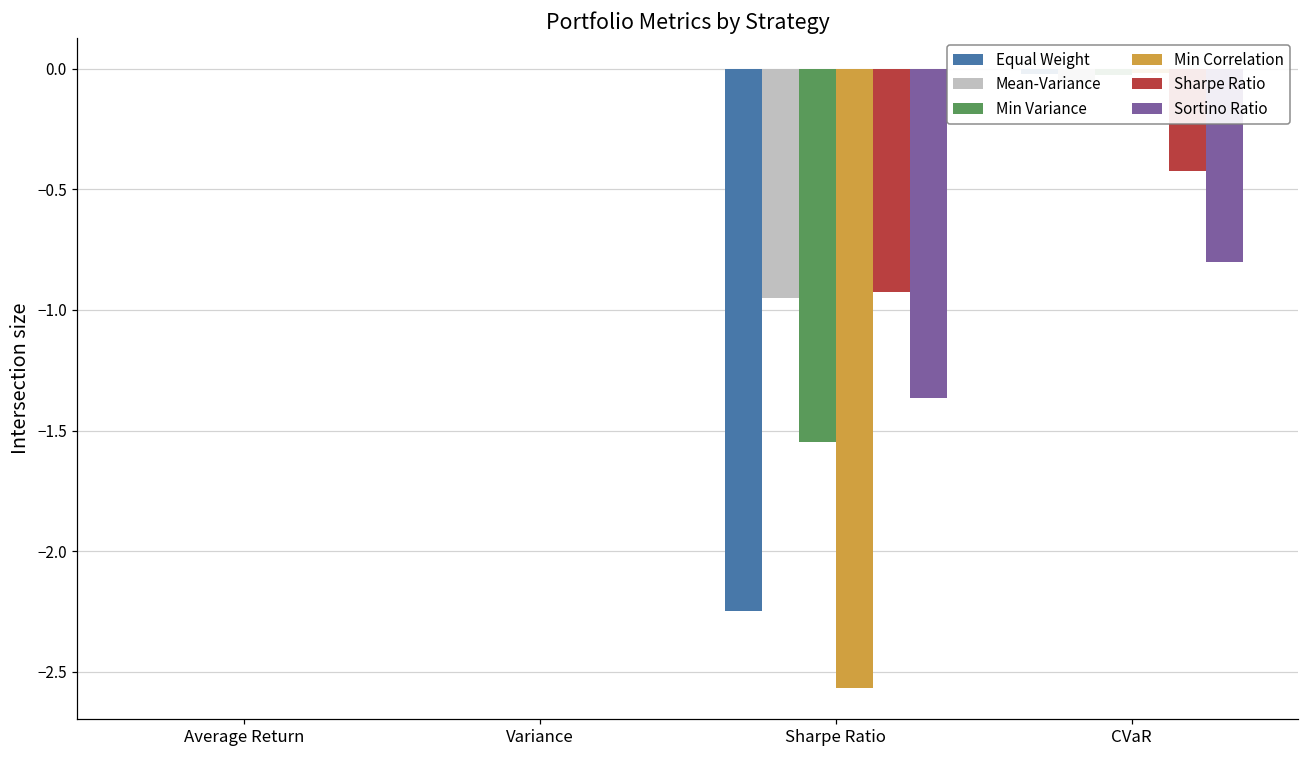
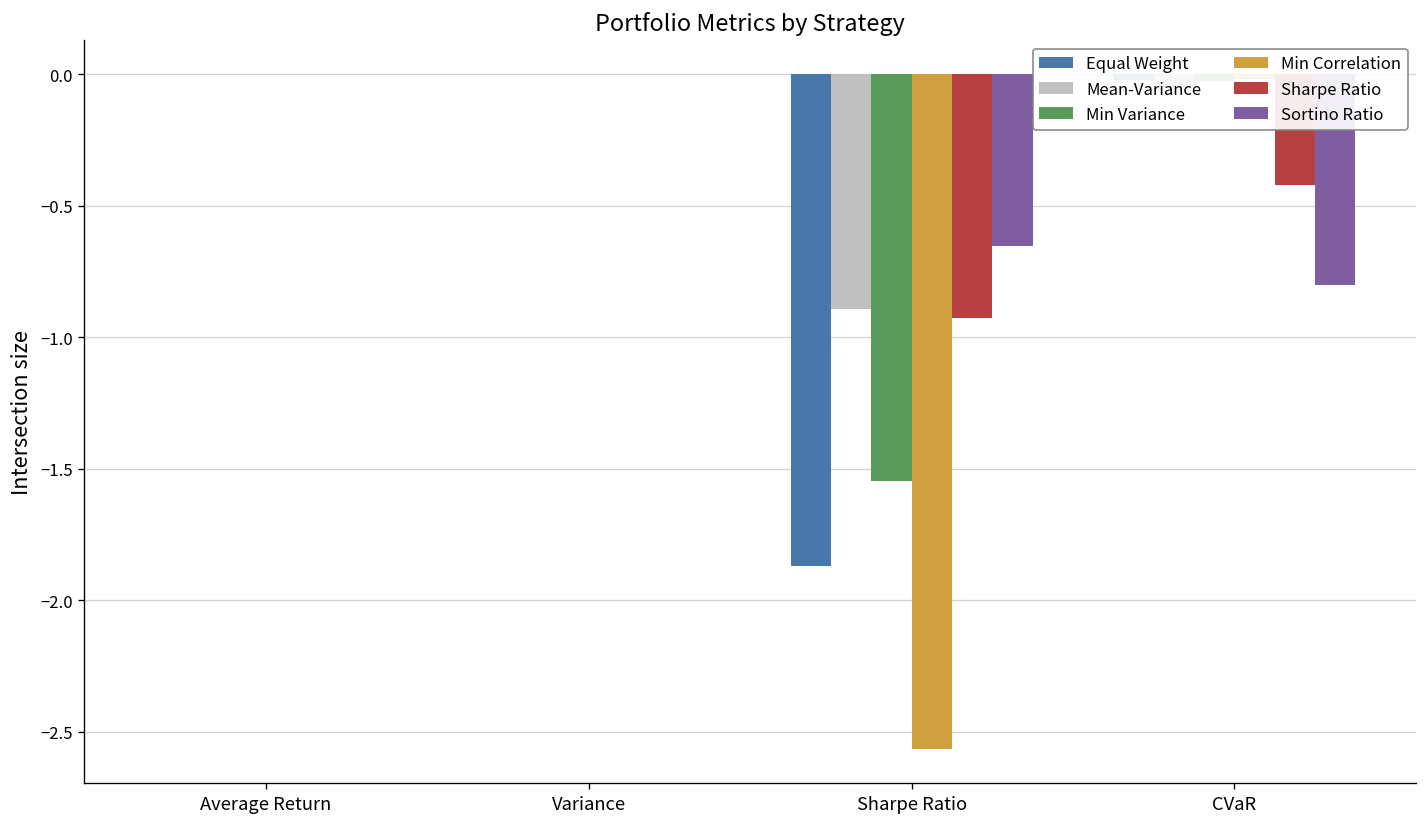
  {
    "Equal Weight": {
-     "Sharpe Ratio": -2.25
+     "Sharpe Ratio": -1.87
    },
    "Mean-Variance": {
-     "Sharpe Ratio": -0.95
+     "Sharpe Ratio": -0.89
    },
    "Min Variance": {
      "Sharpe Ratio": -1.55
    },
    "Min Correlation": {
      "Sharpe Ratio": -2.57
    },
    "Sharpe Ratio": {
      "Sharpe Ratio": -0.93,
      "CVaR": -0.42
    },
    "Sortino Ratio": {
-     "Sharpe Ratio": -1.36,
+     "Sharpe Ratio": -0.65,
      "CVaR": -0.80
    }
  }
